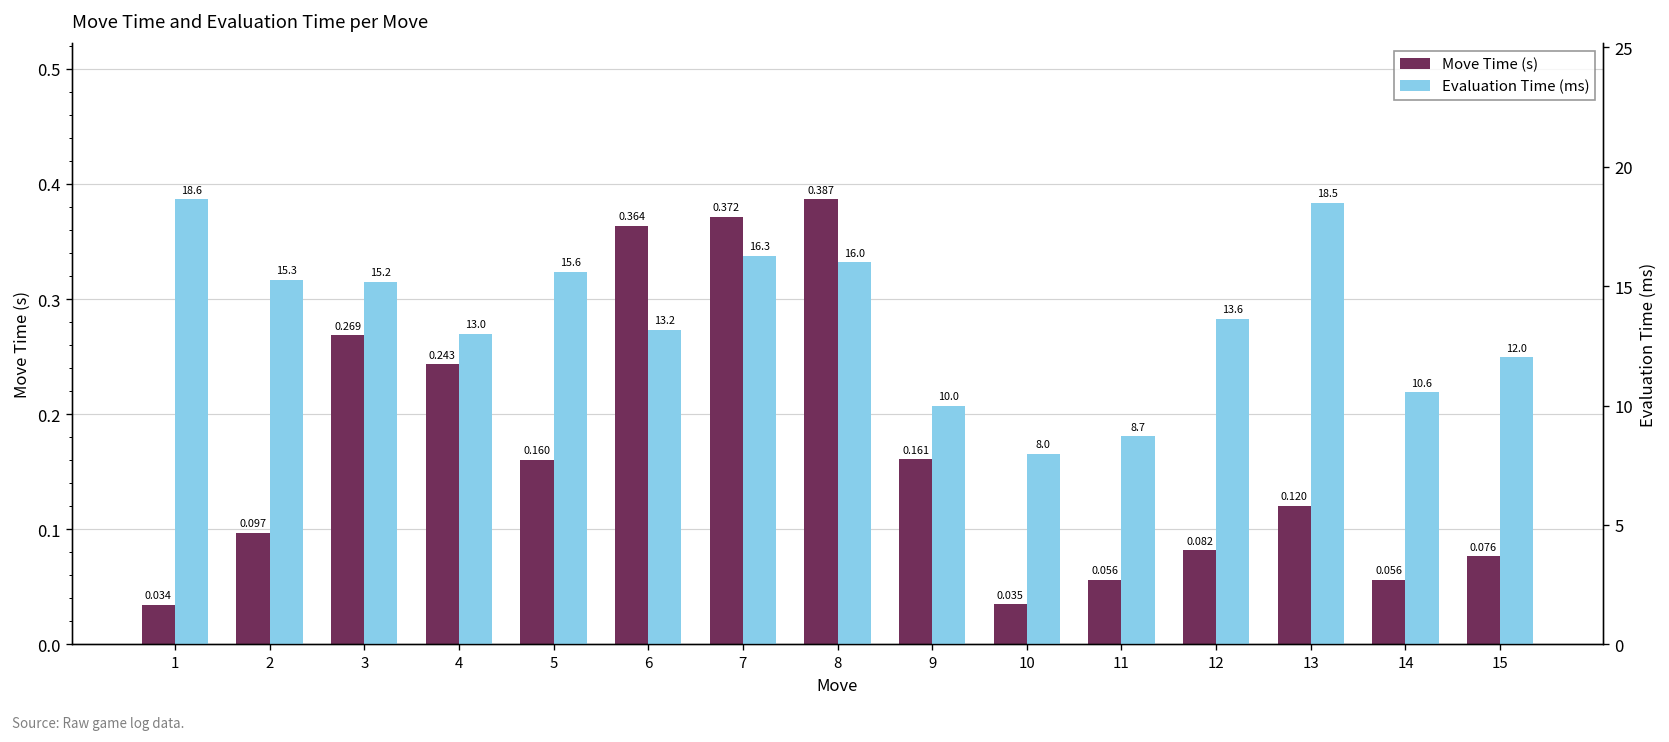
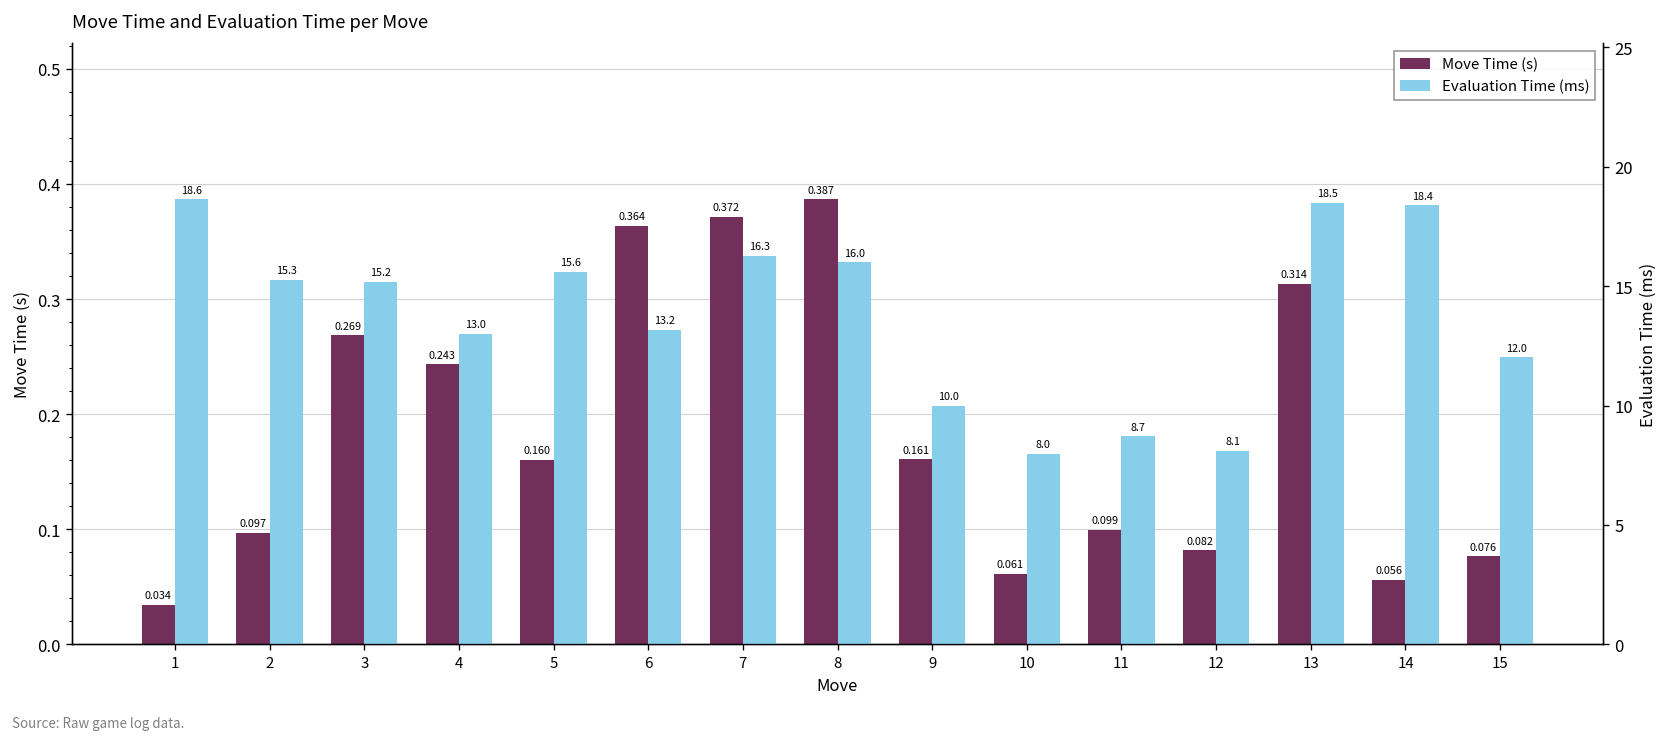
  {
    "Move Time (s)": {
      "1": 0.034,
      "2": 0.097,
      "3": 0.269,
      "4": 0.243,
      "5": 0.160,
      "6": 0.364,
      "7": 0.372,
      "8": 0.387,
      "9": 0.161,
-     "10": 0.035,
-     "11": 0.056,
+     "10": 0.061,
+     "11": 0.099,
      "12": 0.082,
-     "13": 0.120,
+     "13": 0.314,
      "14": 0.056,
      "15": 0.076
    },
    "Evaluation Time (ms)": {
      "1": 18.6,
      "2": 15.3,
      "3": 15.2,
      "4": 13.0,
      "5": 15.6,
      "6": 13.2,
      "7": 16.3,
      "8": 16.0,
      "9": 10.0,
      "10": 8.0,
      "11": 8.7,
-     "12": 13.6,
+     "12": 8.1,
      "13": 18.5,
-     "14": 10.6,
+     "14": 18.4,
      "15": 12.0
    }
  }
